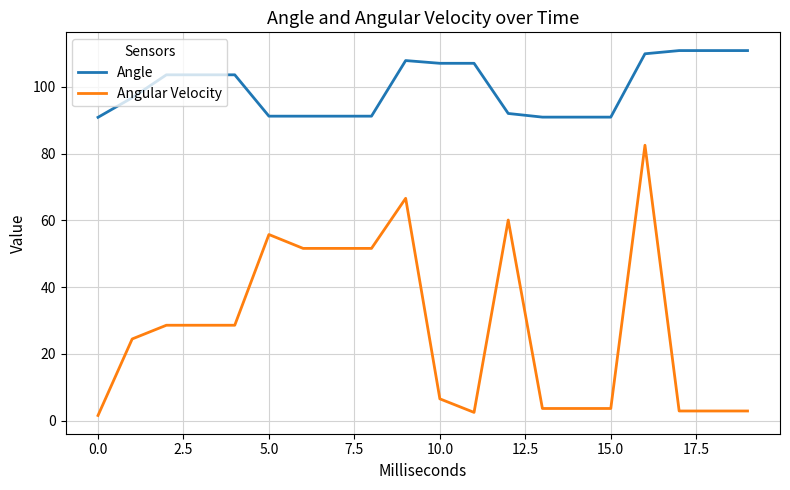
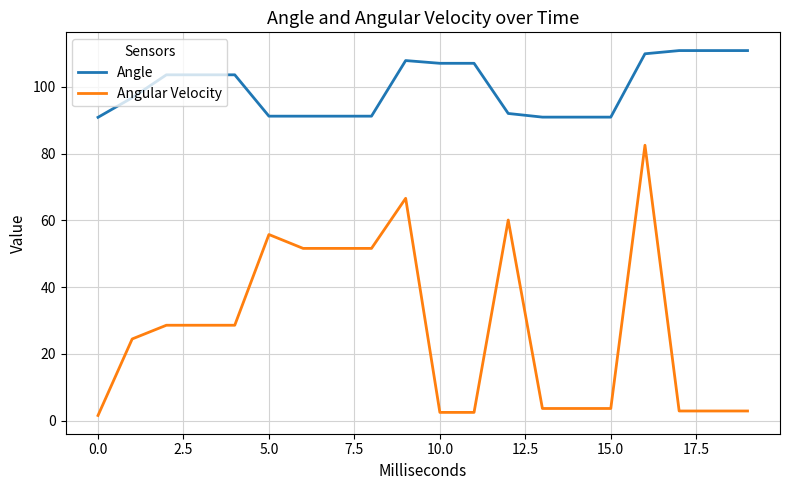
  {
    "Angle": {
      "0.0": 91,
      "5.0": 91,
      "10.0": 107,
      "15.0": 91
    },
    "Angular Velocity": {
      "0.0": 2,
      "5.0": 56,
-     "10.0": 7,
+     "10.0": 2,
      "15.0": 4
    }
  }
